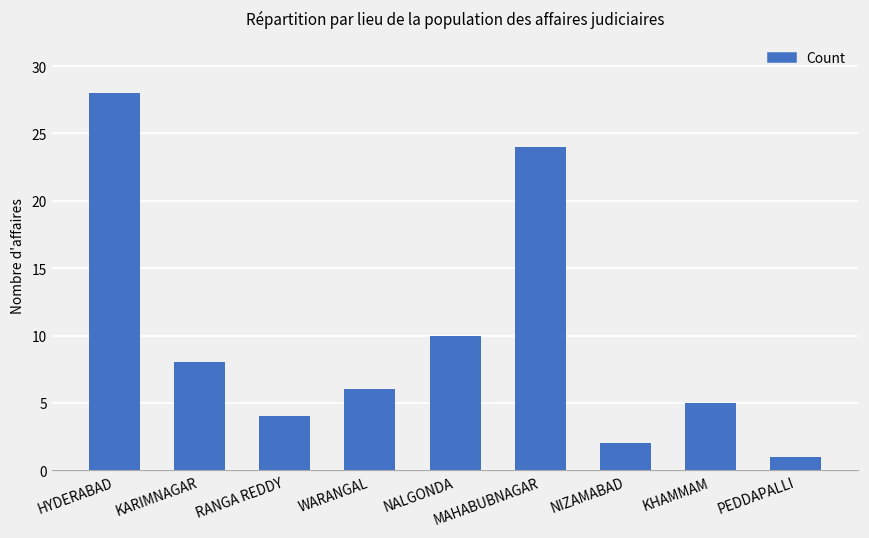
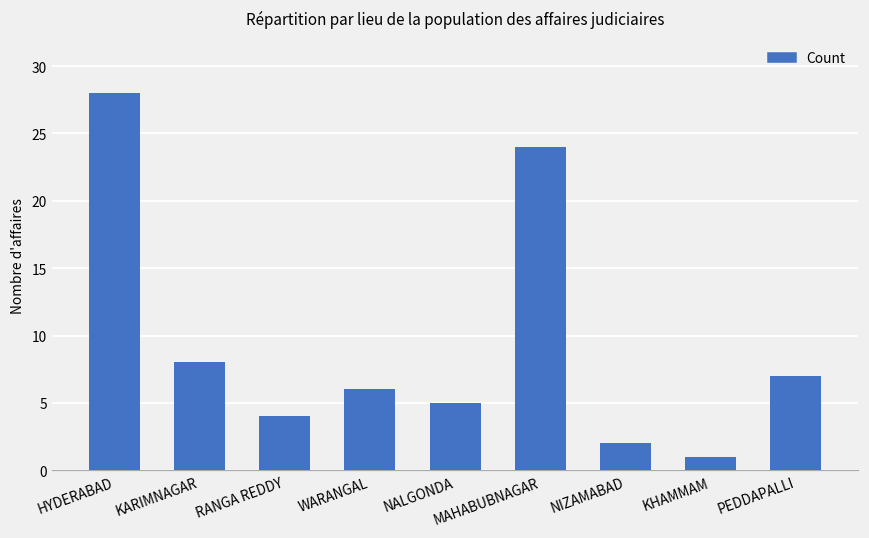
  {
    "HYDERABAD": 28,
    "KARIMNAGAR": 8,
    "RANGA REDDY": 4,
    "WARANGAL": 6,
-   "NALGONDA": 10,
+   "NALGONDA": 5,
    "MAHABUBNAGAR": 24,
    "NIZAMABAD": 2,
-   "KHAMMAM": 5,
-   "PEDDAPALLI": 1
+   "KHAMMAM": 1,
+   "PEDDAPALLI": 7
  }
